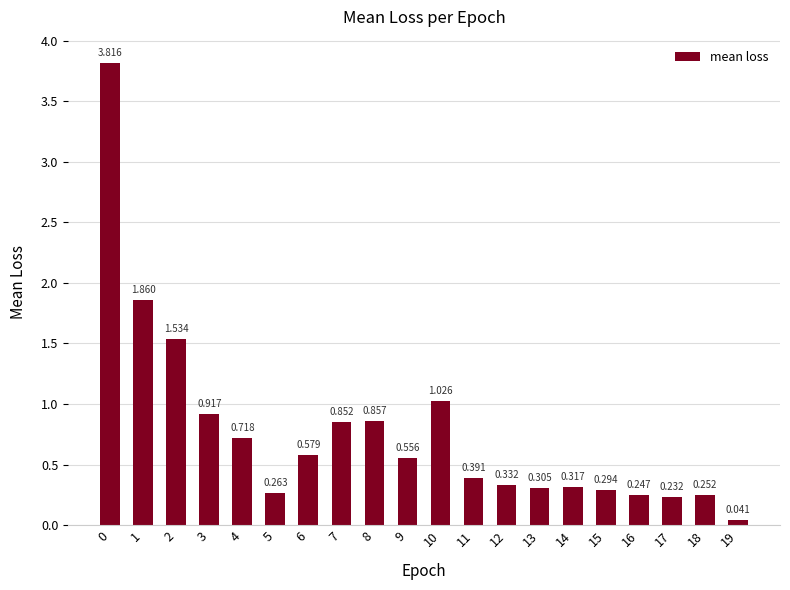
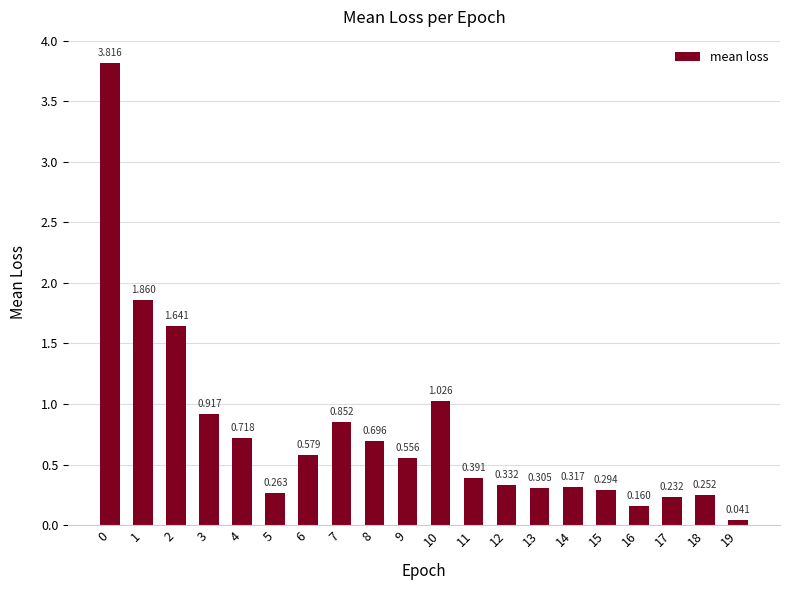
  {
    "0": 3.816,
    "1": 1.860,
-   "2": 1.534,
+   "2": 1.641,
    "3": 0.917,
    "4": 0.718,
    "5": 0.263,
    "6": 0.579,
    "7": 0.852,
-   "8": 0.857,
+   "8": 0.696,
    "9": 0.556,
    "10": 1.026,
    "11": 0.391,
    "12": 0.332,
    "13": 0.305,
    "14": 0.317,
    "15": 0.294,
-   "16": 0.247,
+   "16": 0.160,
    "17": 0.232,
    "18": 0.252,
    "19": 0.041
  }
